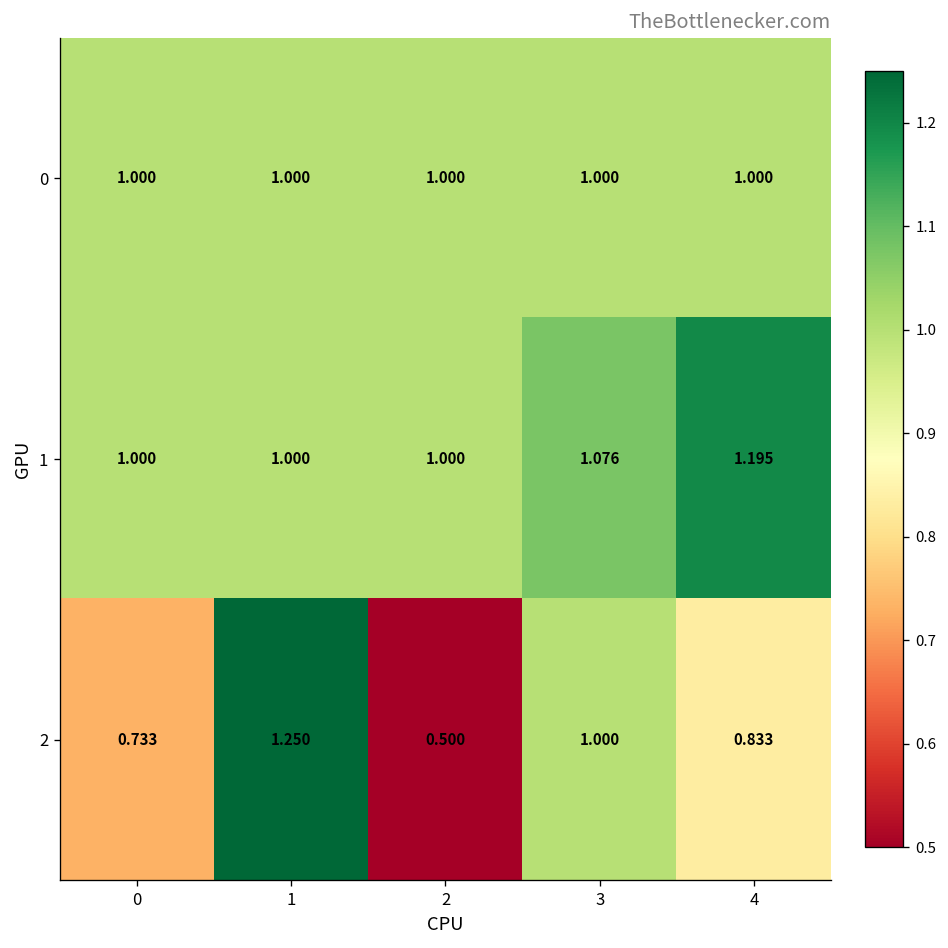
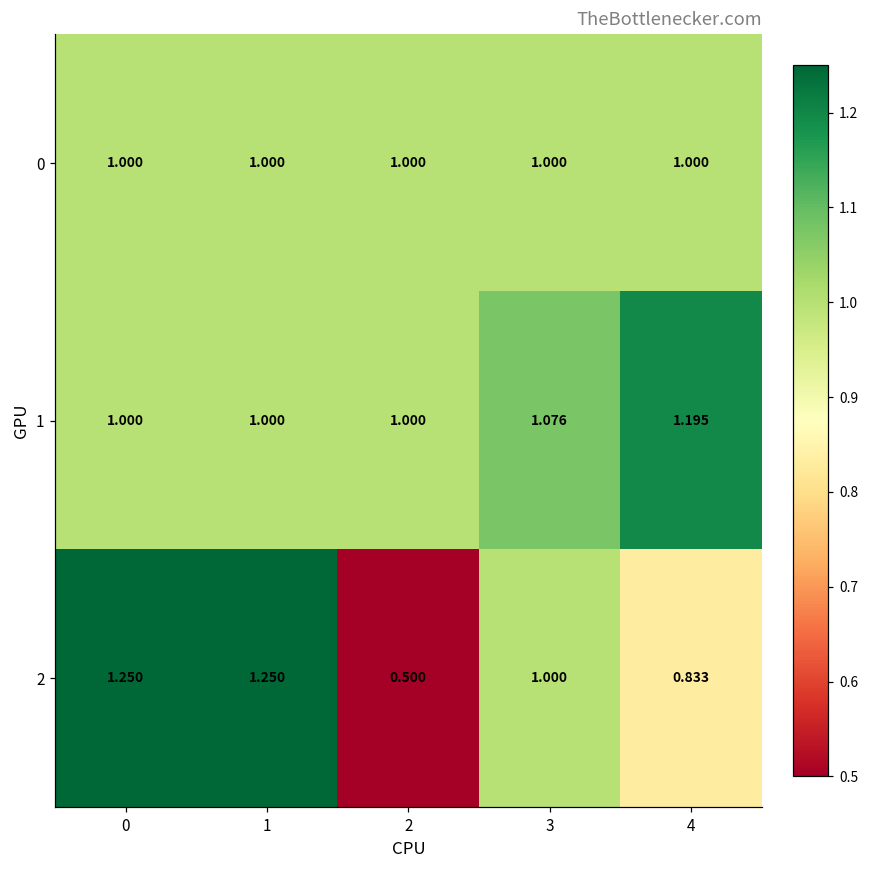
  {
    "0": {
      "0": 1.000,
      "1": 1.000,
      "2": 1.000,
      "3": 1.000,
      "4": 1.000
    },
    "1": {
      "0": 1.000,
      "1": 1.000,
      "2": 1.000,
      "3": 1.076,
      "4": 1.195
    },
    "2": {
-     "0": 0.733,
+     "0": 1.250,
      "1": 1.250,
      "2": 0.500,
      "3": 1.000,
      "4": 0.833
    }
  }
